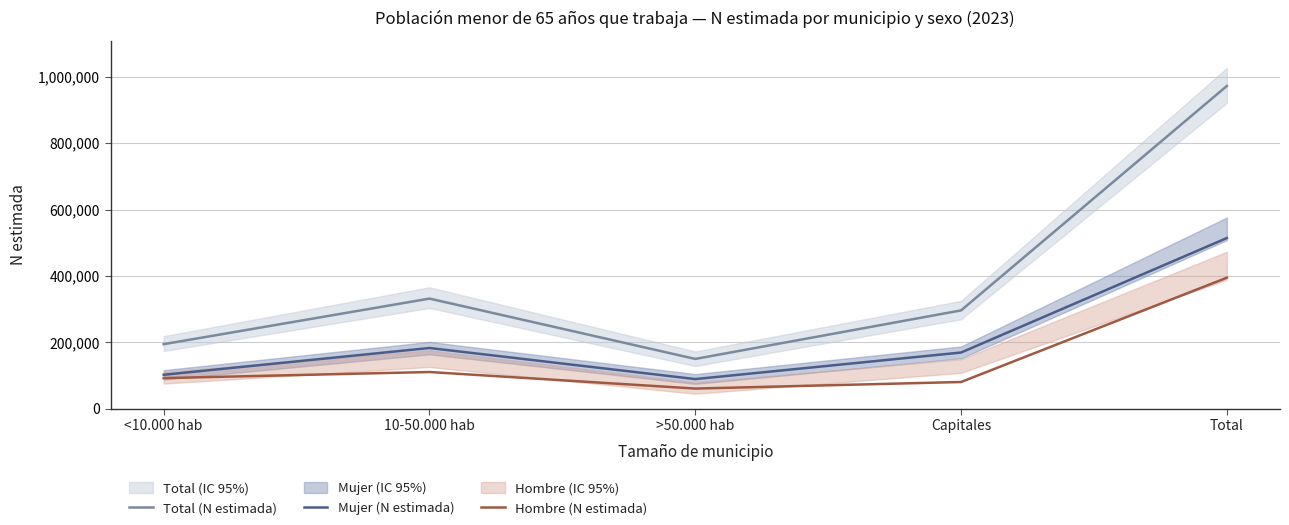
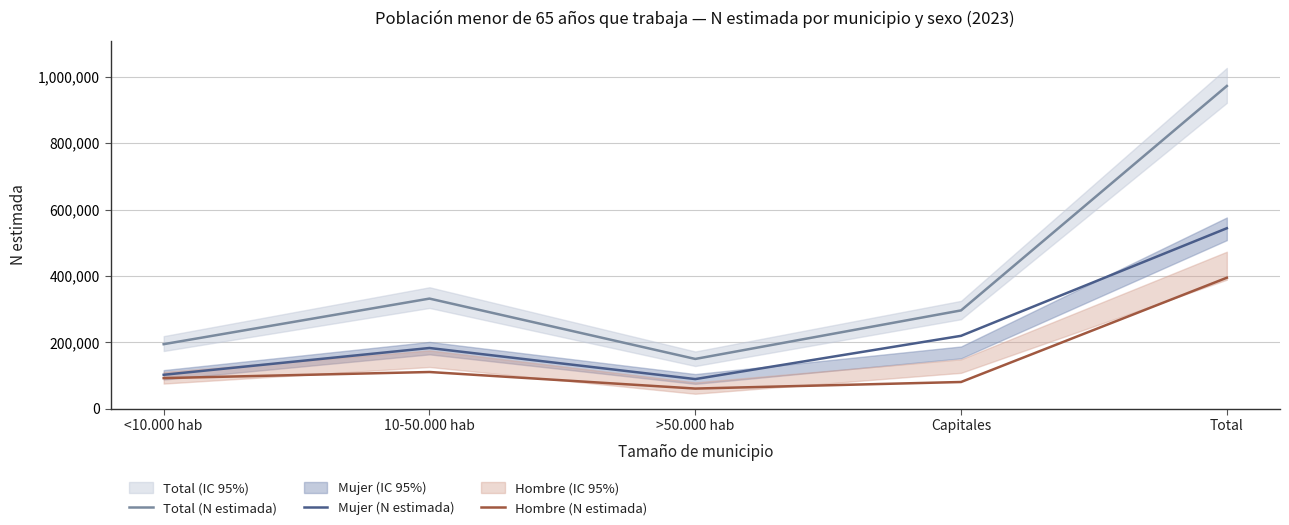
  {
    "Mujer (N estimada)": {
      "<10.000 hab": "100,000",
      ">50.000 hab": "90,000",
-     "Capitales": "170,000",
-     "Total": "510,000"
+     "Capitales": "220,000",
+     "Total": "540,000"
    },
    "Hombre (N estimada)": {
      "<10.000 hab": "90,000",
      "10-50.000 hab": "110,000",
      ">50.000 hab": "60,000",
      "Capitales": "80,000",
      "Total": "390,000"
    }
  }
